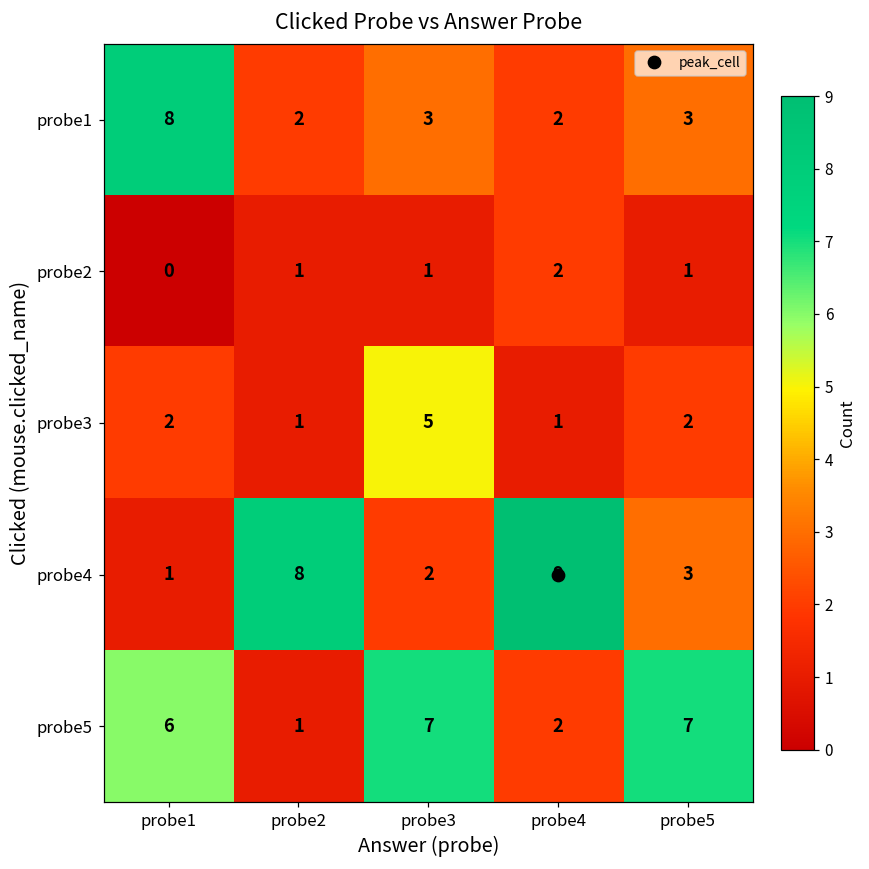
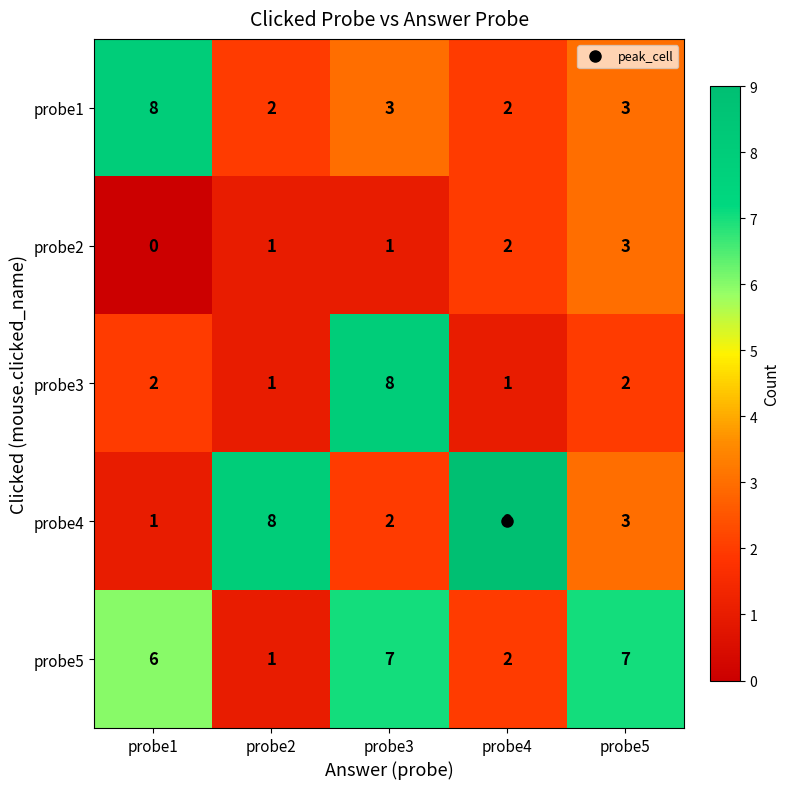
  {
    "probe1": {
      "probe1": 8,
      "probe2": 2,
      "probe3": 3,
      "probe4": 2,
      "probe5": 3
    },
    "probe2": {
      "probe1": 0,
      "probe2": 1,
      "probe3": 1,
      "probe4": 2,
-     "probe5": 1
+     "probe5": 3
    },
    "probe3": {
      "probe1": 2,
      "probe2": 1,
-     "probe3": 5,
+     "probe3": 8,
      "probe4": 1,
      "probe5": 2
    },
    "probe4": {
      "probe1": 1,
      "probe2": 8,
      "probe3": 2,
      "probe5": 3
    },
    "probe5": {
      "probe1": 6,
      "probe2": 1,
      "probe3": 7,
      "probe4": 2,
      "probe5": 7
    }
  }
